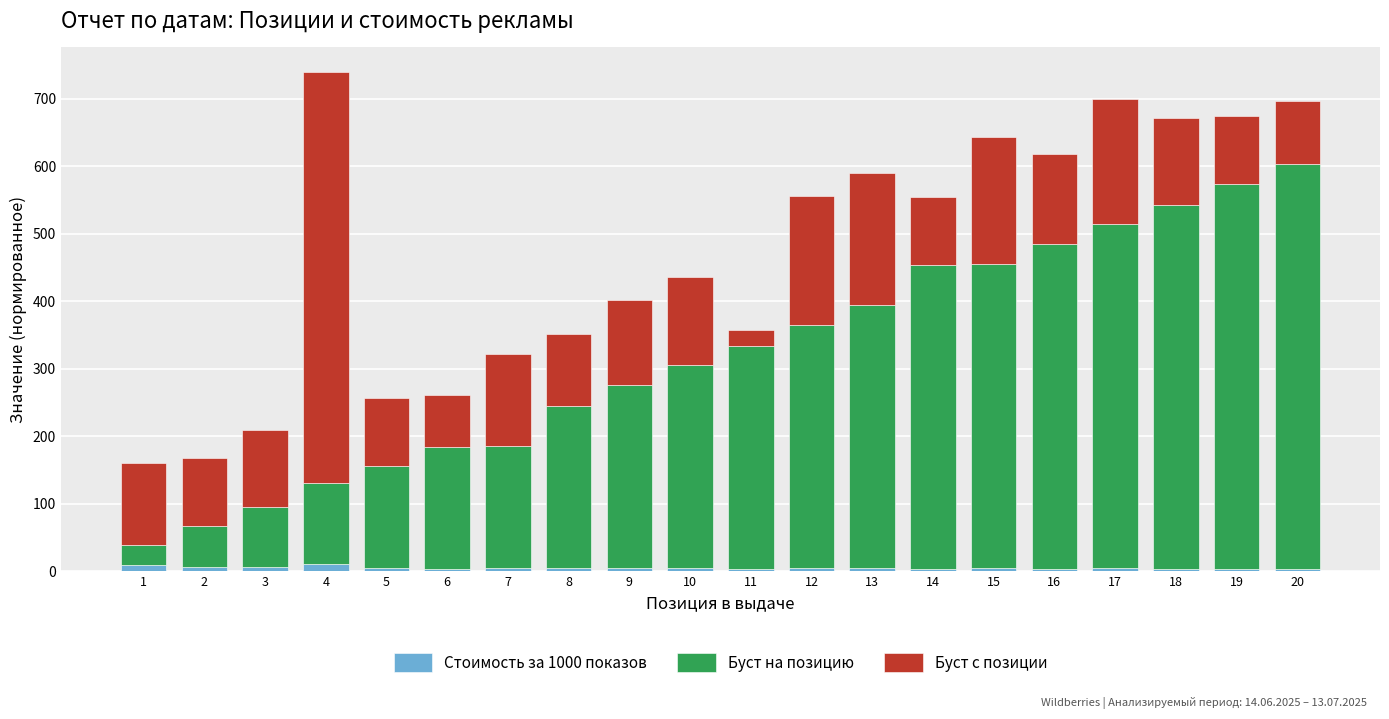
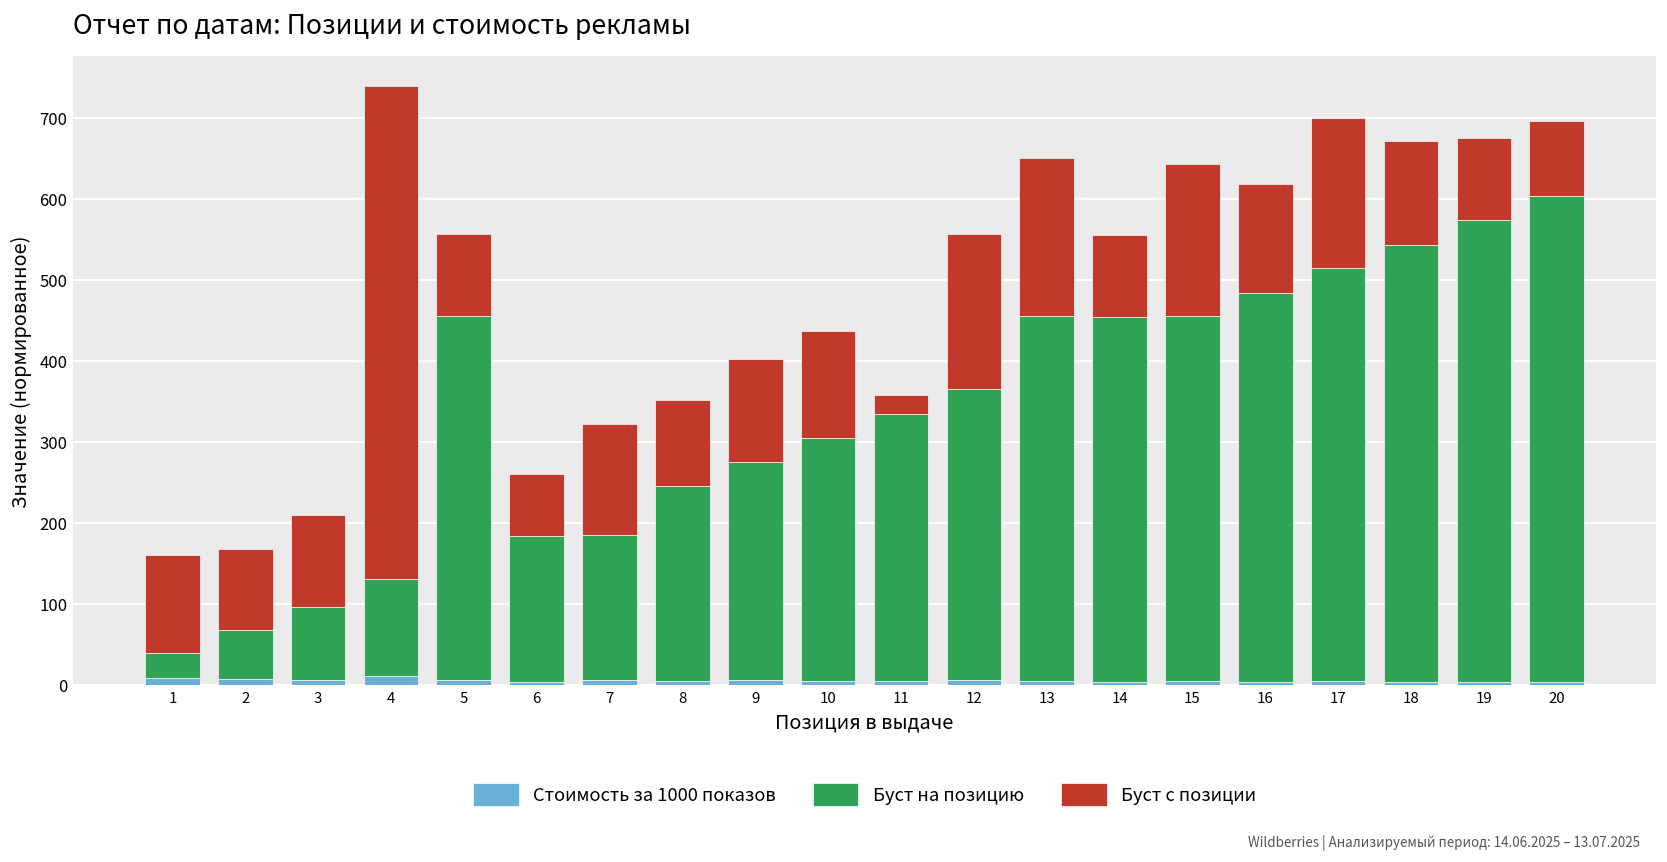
  {
    "Стоимость за 1000 показов": {
      "1": 10,
      "2": 10,
      "3": 10,
      "4": 10,
      "5": 10,
      "7": 10,
      "8": 10,
      "9": 10,
      "10": 10,
      "11": 0,
      "12": 10,
      "13": 10,
      "14": 0,
      "15": 10,
      "16": 0,
      "17": 0,
      "19": 0
    },
    "Буст на позицию": {
      "1": 30,
      "2": 60,
      "3": 90,
      "4": 120,
-     "5": 150,
+     "5": 450,
      "6": 180,
      "7": 180,
      "8": 240,
      "9": 270,
      "10": 300,
      "11": 330,
      "12": 360,
-     "13": 390,
+     "13": 450,
      "14": 450,
      "15": 450,
      "16": 480,
      "17": 510,
      "18": 540,
      "19": 570,
      "20": 600
    },
    "Буст с позиции": {
      "1": 120,
      "2": 100,
      "3": 110,
      "4": 610,
      "5": 100,
      "6": 80,
      "7": 140,
      "8": 110,
      "9": 130,
      "10": 130,
      "11": 20,
      "12": 190,
      "13": 200,
      "14": 100,
      "15": 190,
      "16": 130,
      "17": 190,
      "18": 130,
      "19": 100,
      "20": 90
    }
  }
